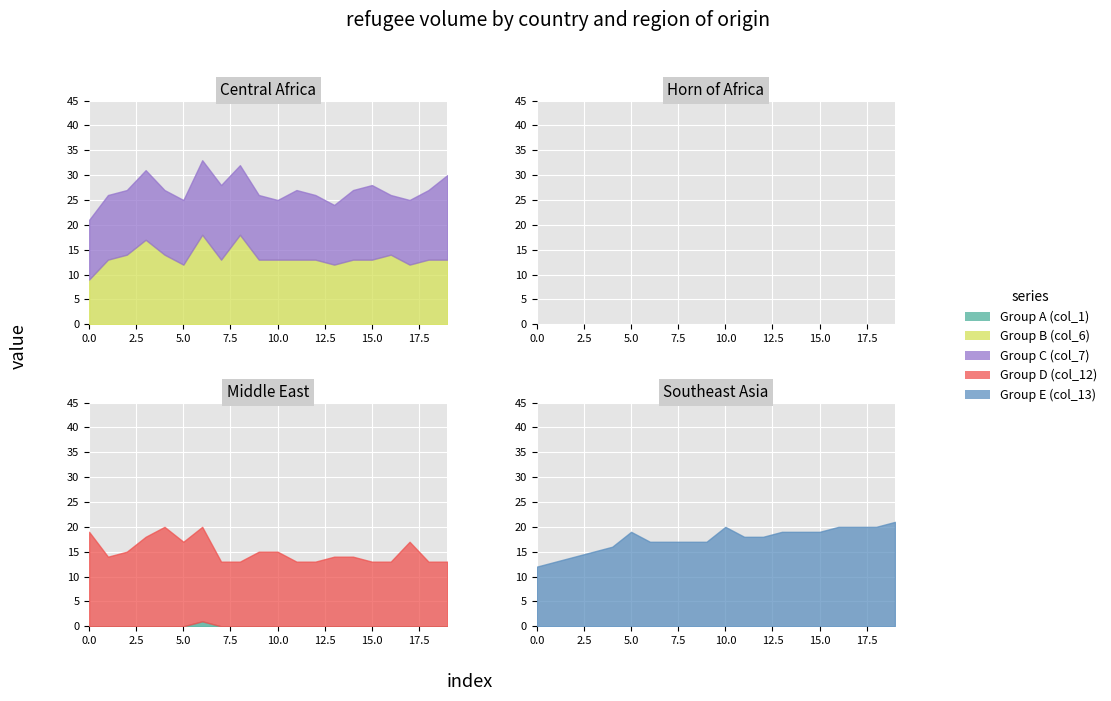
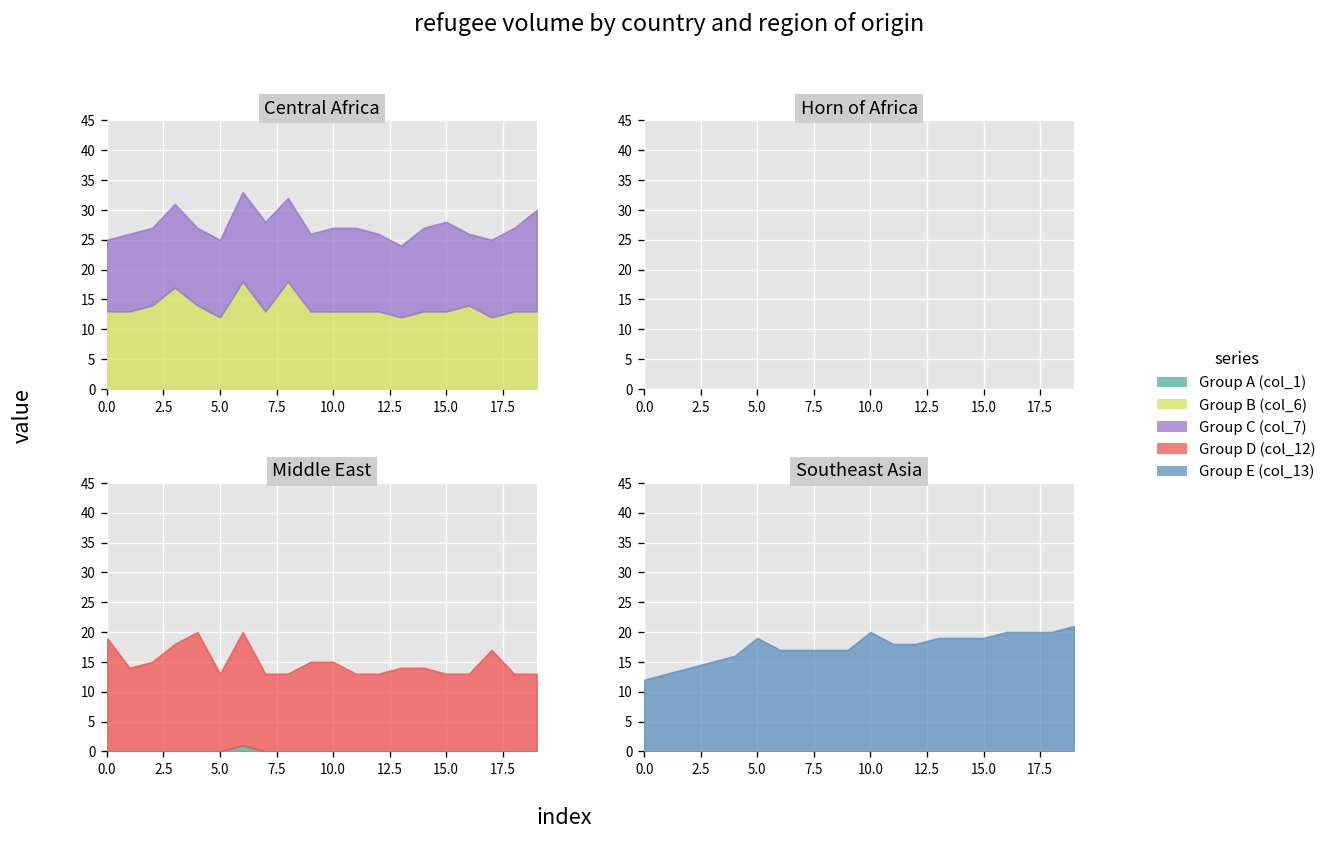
  {
    "Central Africa": {
      "Group B (col_6)": {
-       "0.0": 9,
+       "0.0": 13,
        "5.0": 12,
        "10.0": 13,
        "15.0": 13
      },
      "Group C (col_7)": {
        "0.0": 12,
        "5.0": 13,
-       "10.0": 12,
+       "10.0": 14,
        "15.0": 15
      }
    },
    "Middle East": {
      "Group A (col_1)": {
        "0.0": 0,
        "5.0": 0,
        "10.0": 0,
        "15.0": 0
      },
      "Group D (col_12)": {
-       "5.0": 17
+       "5.0": 13
      }
    },
    "Southeast Asia": {
      "0.0": 12,
      "5.0": 19,
      "10.0": 20,
      "15.0": 19
    }
  }
